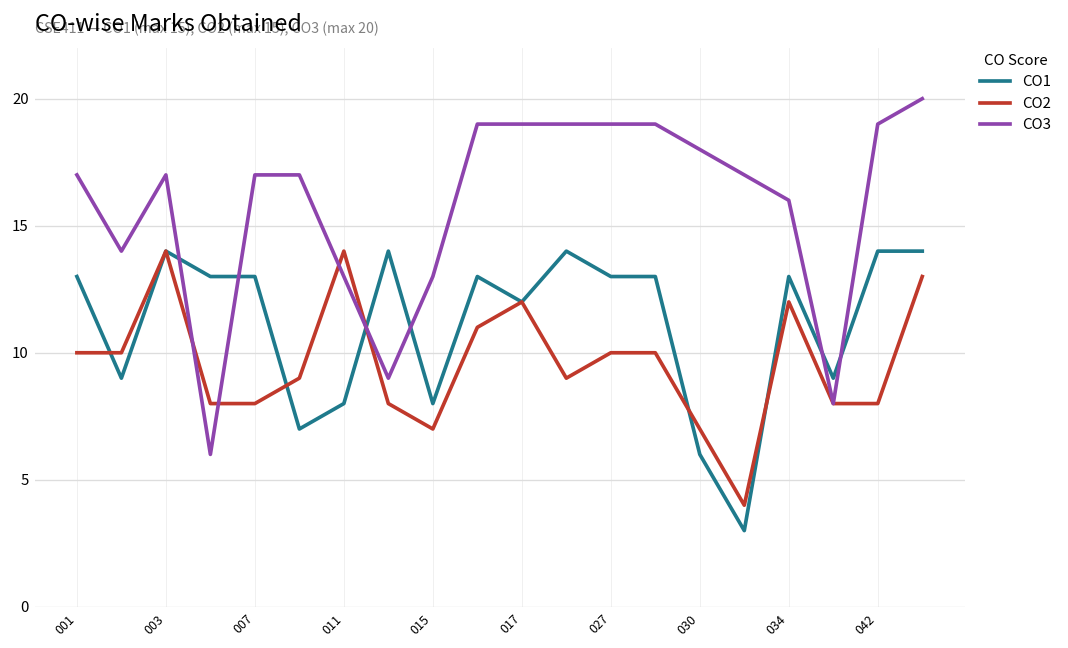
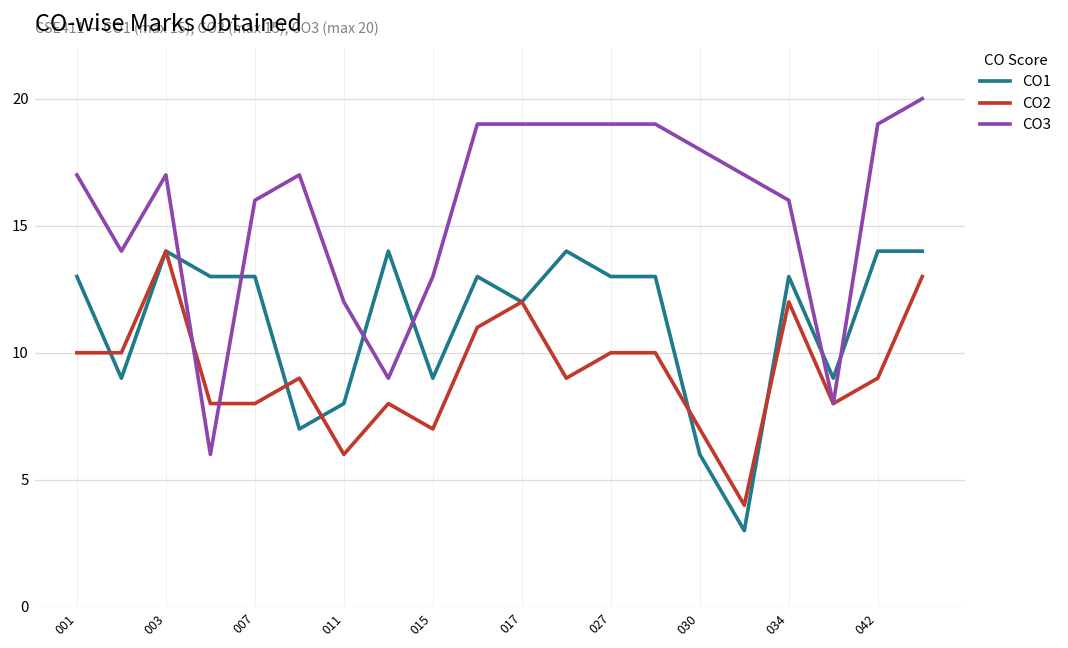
  {
    "CO1": {
      "001": 13,
      "007": 13,
      "011": 8,
-     "015": 8,
+     "015": 9,
      "027": 13,
      "030": 6,
      "034": 13,
      "042": 14
    },
    "CO2": {
      "001": 10,
      "007": 8,
-     "011": 14,
+     "011": 6,
      "015": 7,
      "027": 10,
      "030": 7,
      "034": 12,
-     "042": 8
+     "042": 9
    },
    "CO3": {
      "001": 17,
      "003": 17,
-     "007": 17,
-     "011": 13,
+     "007": 16,
+     "011": 12,
      "015": 13,
      "017": 19,
      "027": 19,
      "030": 18,
      "034": 16,
      "042": 19
    }
  }
